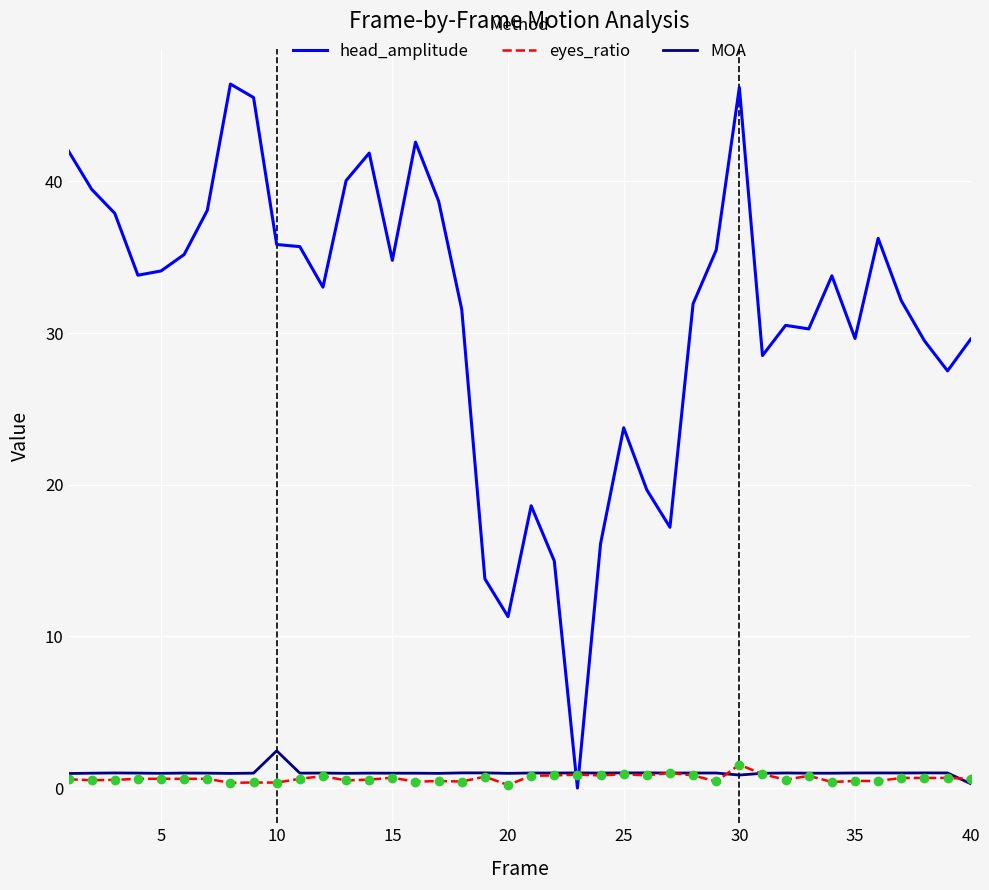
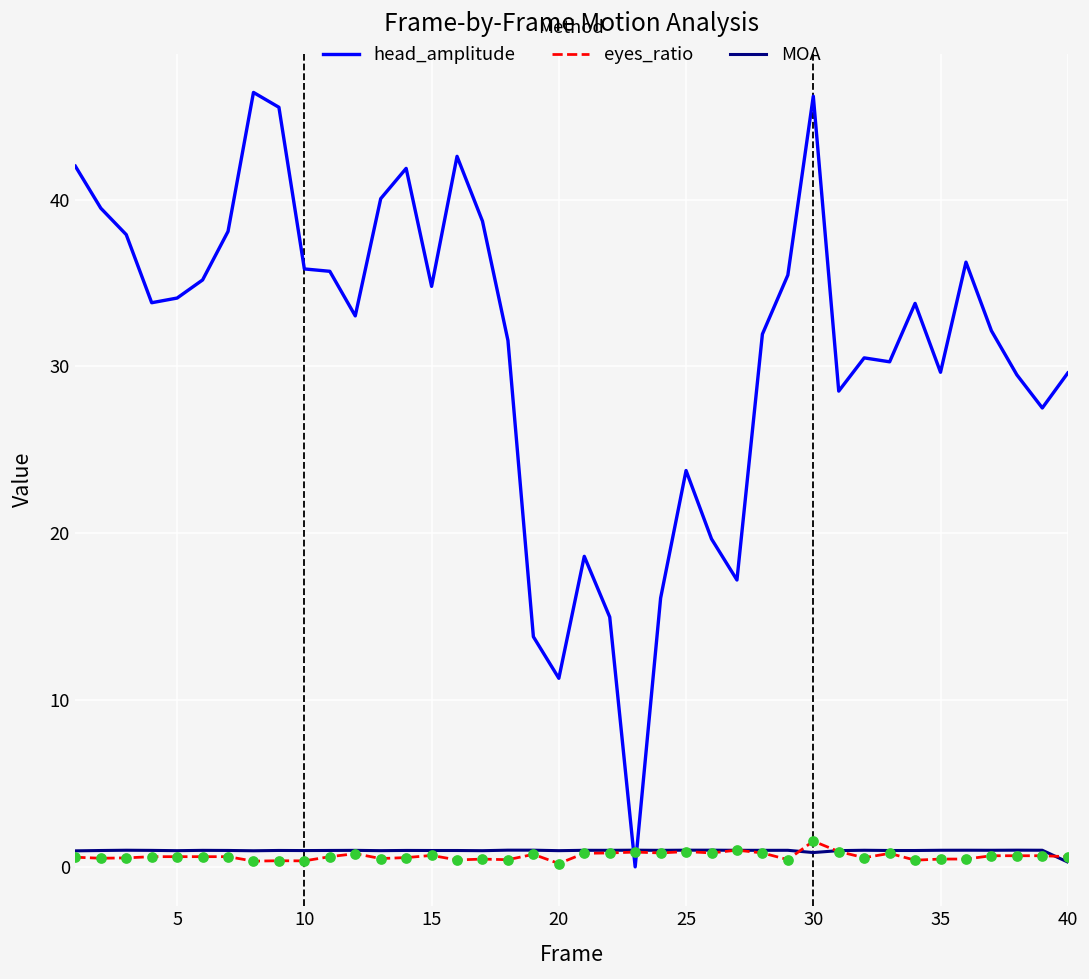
  {
    "head_amplitude": {
      "5": 34.1,
      "10": 35.8,
      "15": 34.8,
      "20": 11.3,
      "25": 23.8,
      "30": 46.2,
      "35": 29.7,
      "40": 29.6
    },
    "eyes_ratio": {
      "5": 0.6,
      "10": 0.4,
      "15": 0.7,
      "20": 0.2,
      "30": 1.5,
      "35": 0.5,
      "40": 0.6
    },
    "MOA": {
      "5": 1.0,
-     "10": 2.5,
+     "10": 1.0,
      "15": 1.0,
      "20": 1.0,
      "30": 0.9,
      "35": 1.0,
      "40": 0.3
    }
  }
